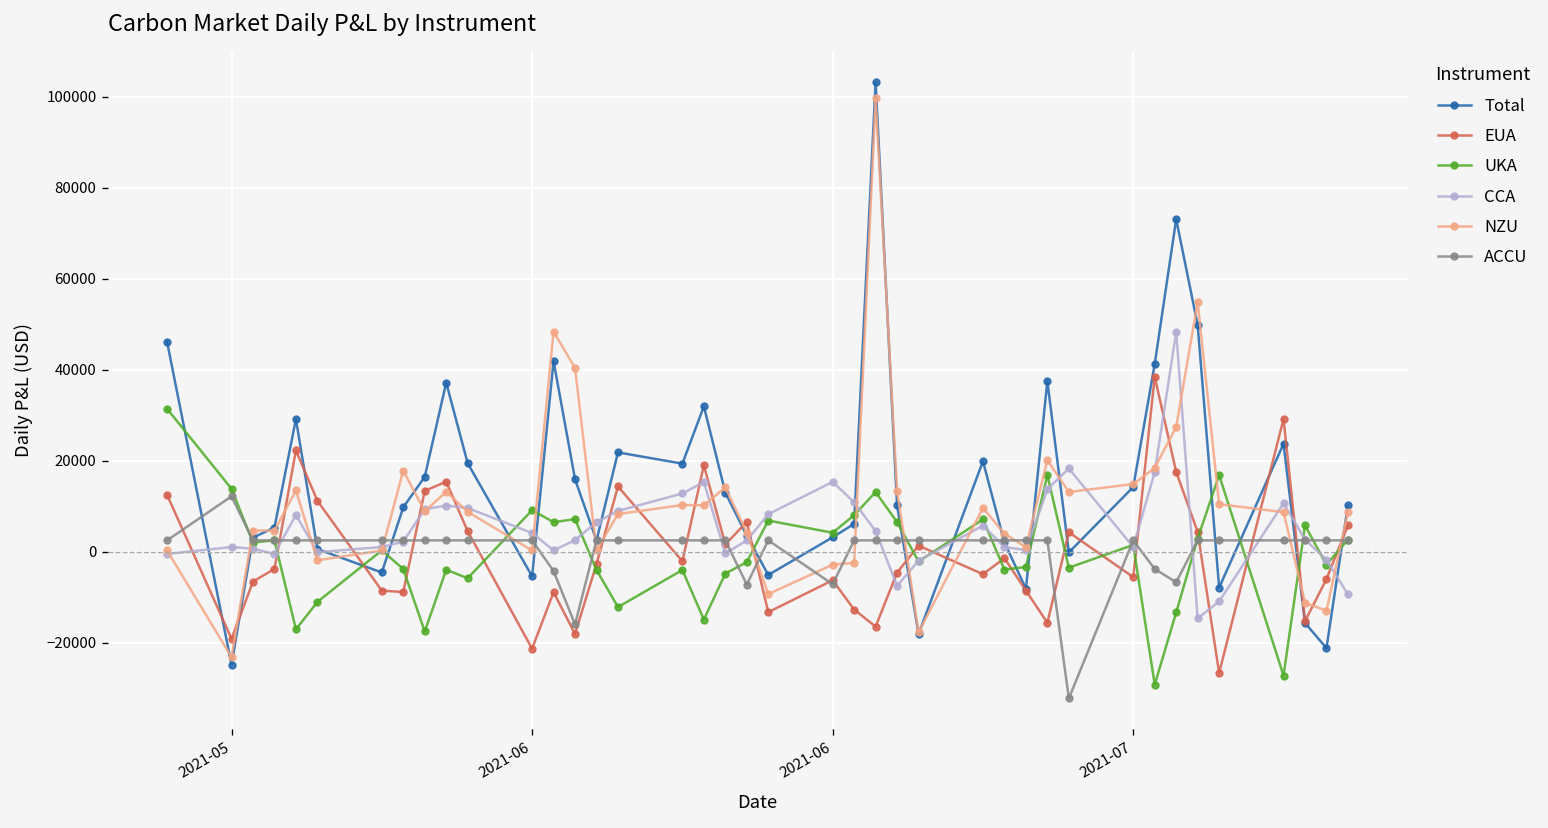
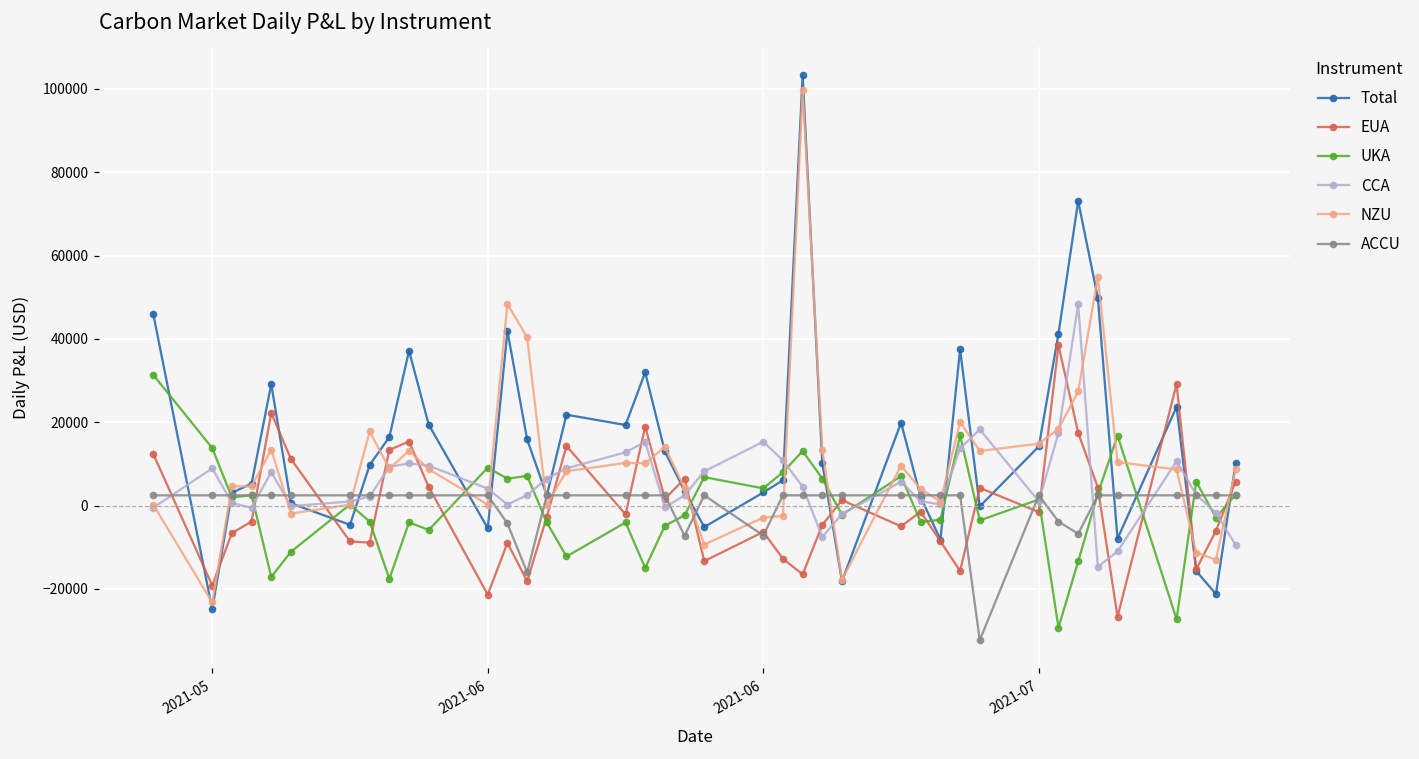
  {
    "Total": {
      "2021-05": -25000
    },
    "EUA": {
      "2021-05": -19000,
-     "2021-07": -6000
+     "2021-07": -2000
    },
    "UKA": {
      "2021-05": 14000
    },
    "CCA": {
-     "2021-05": 1000
+     "2021-05": 9000
    },
    "NZU": {
      "2021-05": -23000
    },
    "ACCU": {
-     "2021-05": 12000,
+     "2021-05": 2000,
      "2021-07": 2000
    }
  }
